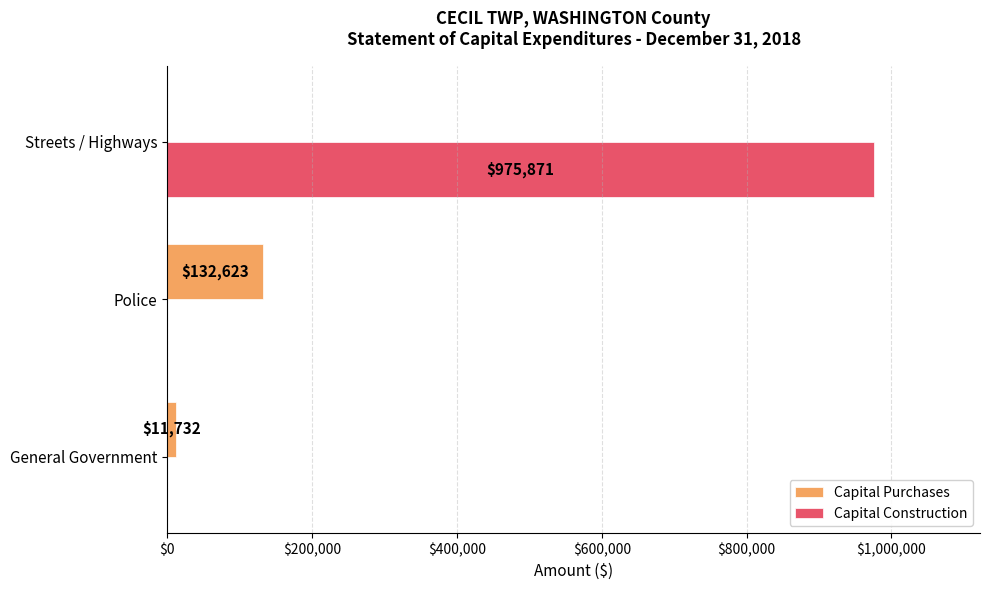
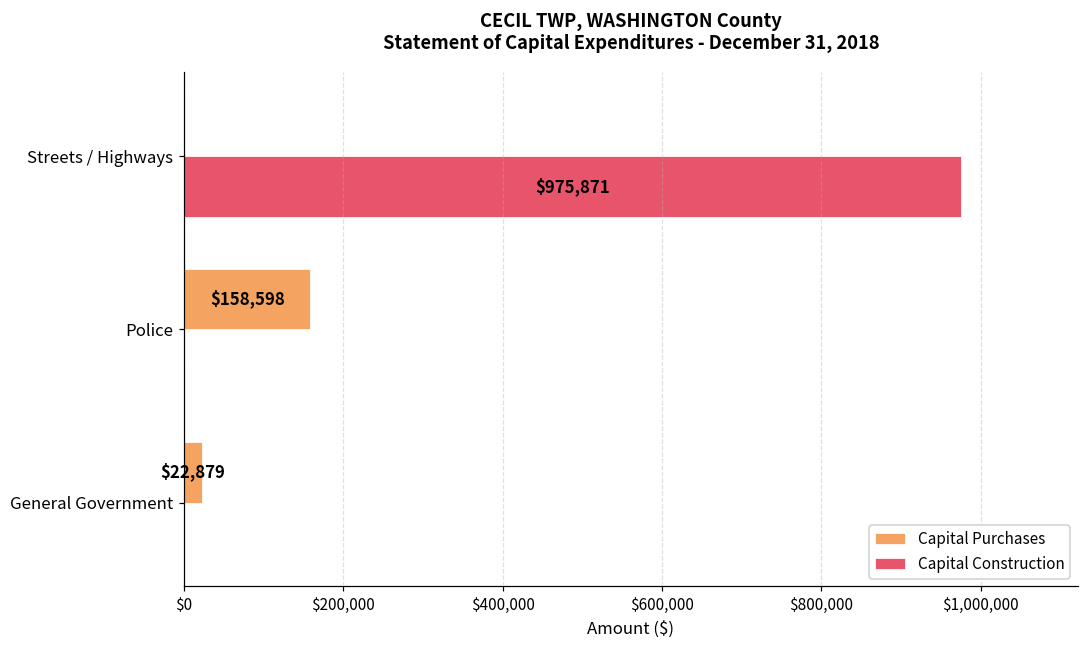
  {
    "Capital Purchases": {
-     "Police": "$132,623",
-     "General Government": "$11,732"
+     "Police": "$158,598",
+     "General Government": "$22,879"
    },
    "Capital Construction": {
      "Streets / Highways": "$975,871"
    }
  }
